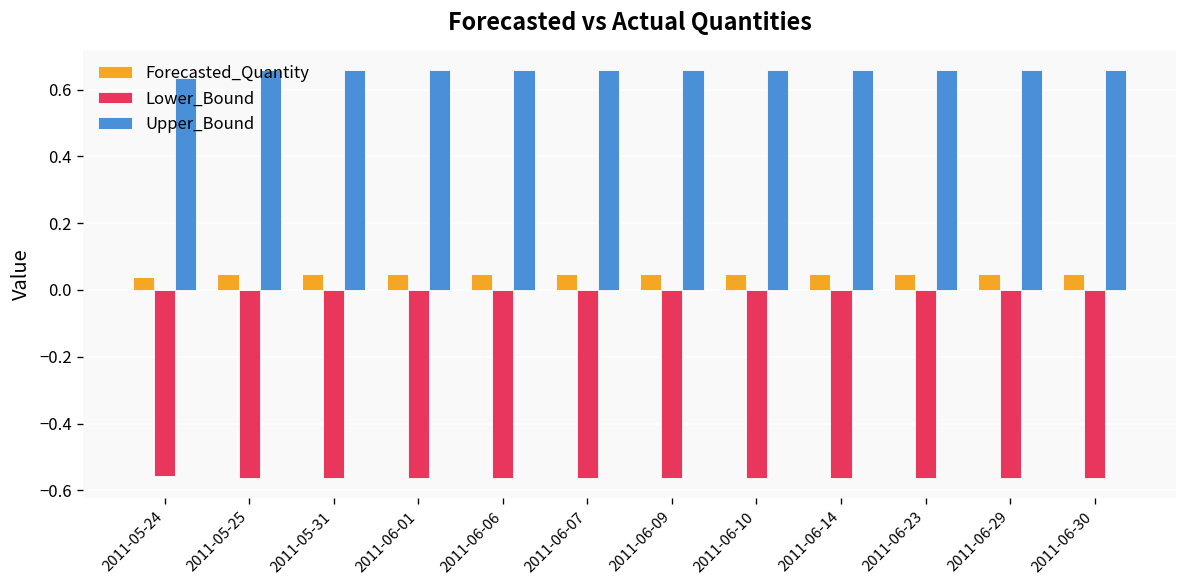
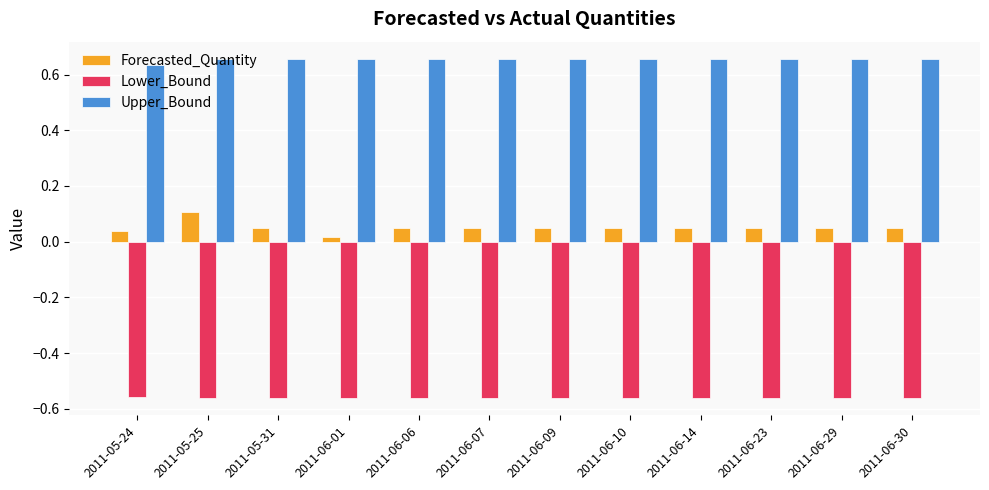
  {
    "Forecasted_Quantity": {
      "2011-05-24": 0.04,
-     "2011-05-25": 0.05,
+     "2011-05-25": 0.11,
      "2011-05-31": 0.05,
-     "2011-06-01": 0.05,
+     "2011-06-01": 0.02,
      "2011-06-06": 0.05,
      "2011-06-07": 0.05,
      "2011-06-09": 0.05,
      "2011-06-10": 0.05,
      "2011-06-14": 0.05,
      "2011-06-23": 0.05,
      "2011-06-29": 0.05,
      "2011-06-30": 0.05
    },
    "Lower_Bound": {
      "2011-05-24": -0.56,
      "2011-05-25": -0.56,
      "2011-05-31": -0.56,
      "2011-06-01": -0.56,
      "2011-06-06": -0.56,
      "2011-06-07": -0.56,
      "2011-06-09": -0.56,
      "2011-06-10": -0.56,
      "2011-06-14": -0.56,
      "2011-06-23": -0.56,
      "2011-06-29": -0.56,
      "2011-06-30": -0.56
    },
    "Upper_Bound": {
      "2011-05-24": 0.64,
      "2011-05-25": 0.66,
      "2011-05-31": 0.66,
      "2011-06-01": 0.66,
      "2011-06-06": 0.66,
      "2011-06-07": 0.66,
      "2011-06-09": 0.66,
      "2011-06-10": 0.66,
      "2011-06-14": 0.66,
      "2011-06-23": 0.66,
      "2011-06-29": 0.66,
      "2011-06-30": 0.66
    }
  }
